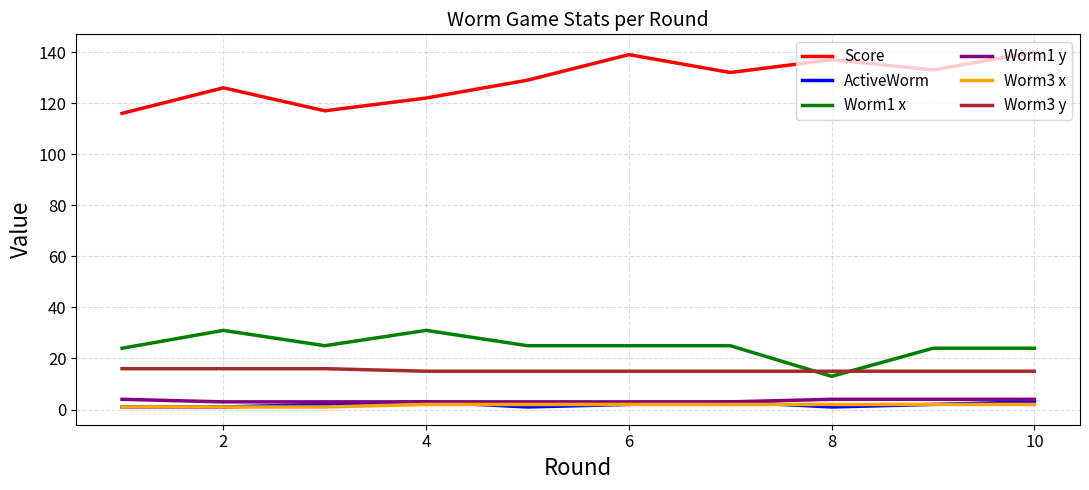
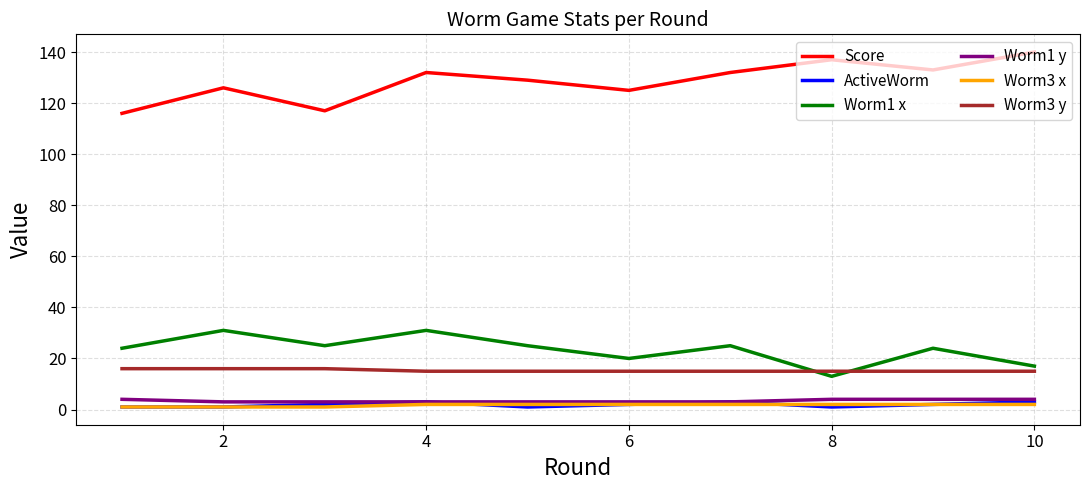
  {
    "Score": {
      "2": 126,
-     "4": 122,
-     "6": 139
+     "4": 132,
+     "6": 125
    },
    "ActiveWorm": {
      "8": 1
    },
    "Worm1 x": {
      "2": 31,
      "4": 31,
-     "6": 25,
+     "6": 20,
      "8": 13,
-     "10": 24
+     "10": 17
    },
    "Worm1 y": {
      "2": 3,
      "8": 4,
      "10": 4
    },
    "Worm3 x": {
      "8": 2
    },
    "Worm3 y": {
      "2": 16,
      "4": 15,
      "6": 15,
      "8": 15,
      "10": 15
    }
  }
